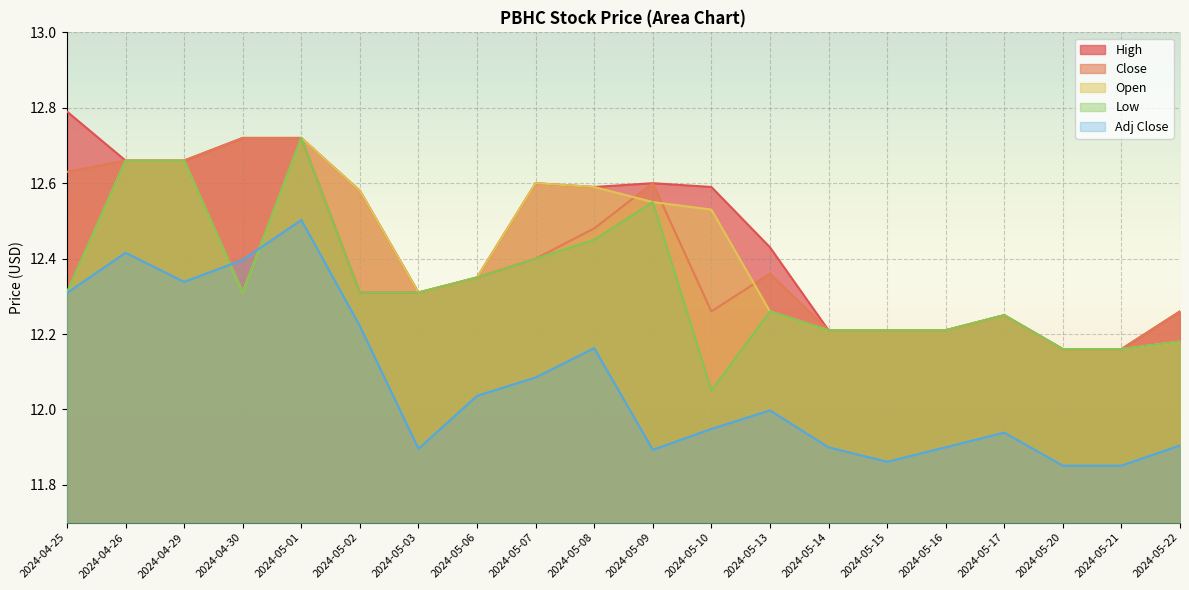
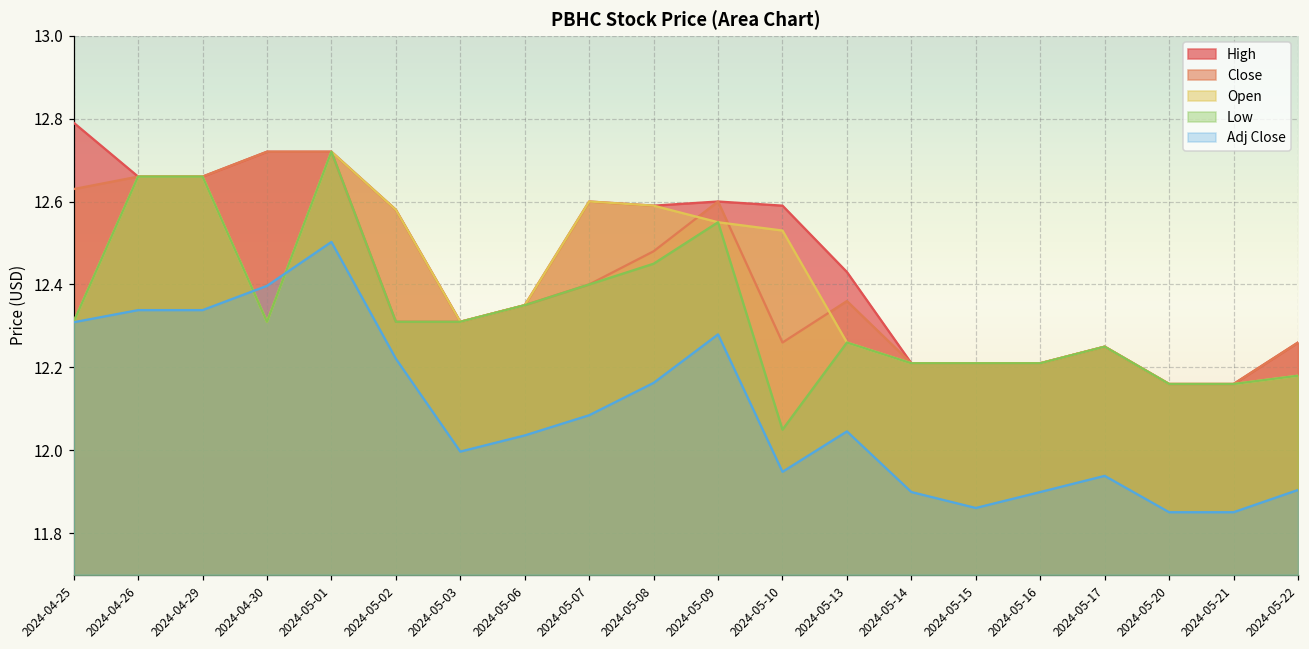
  {
    "Adj Close": {
-     "2024-04-26": 12.42,
+     "2024-04-26": 12.34,
      "2024-04-29": 12.34,
      "2024-04-30": 12.40,
      "2024-05-01": 12.50,
      "2024-05-02": 12.22,
-     "2024-05-03": 11.90,
+     "2024-05-03": 12.00,
      "2024-05-06": 12.04,
      "2024-05-07": 12.08,
      "2024-05-08": 12.16,
-     "2024-05-09": 11.89,
+     "2024-05-09": 12.28,
      "2024-05-10": 11.95,
-     "2024-05-13": 12.00,
+     "2024-05-13": 12.05,
      "2024-05-14": 11.90,
      "2024-05-15": 11.86,
      "2024-05-16": 11.90,
      "2024-05-17": 11.94,
      "2024-05-20": 11.85,
      "2024-05-21": 11.85,
      "2024-05-22": 11.90
    }
  }
